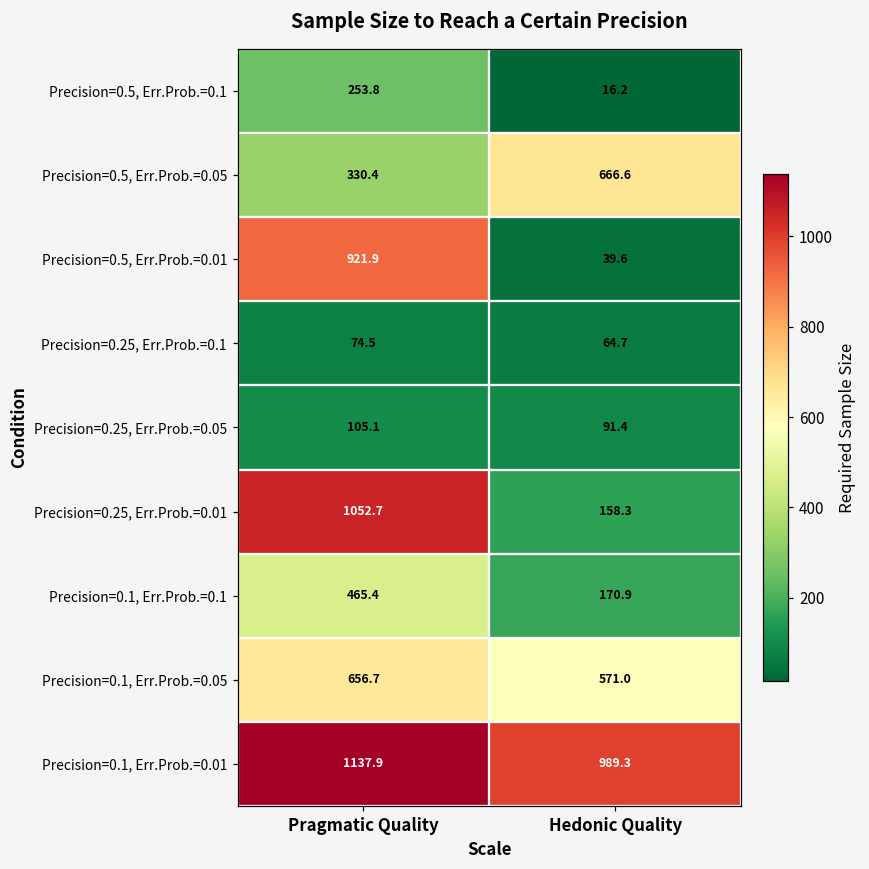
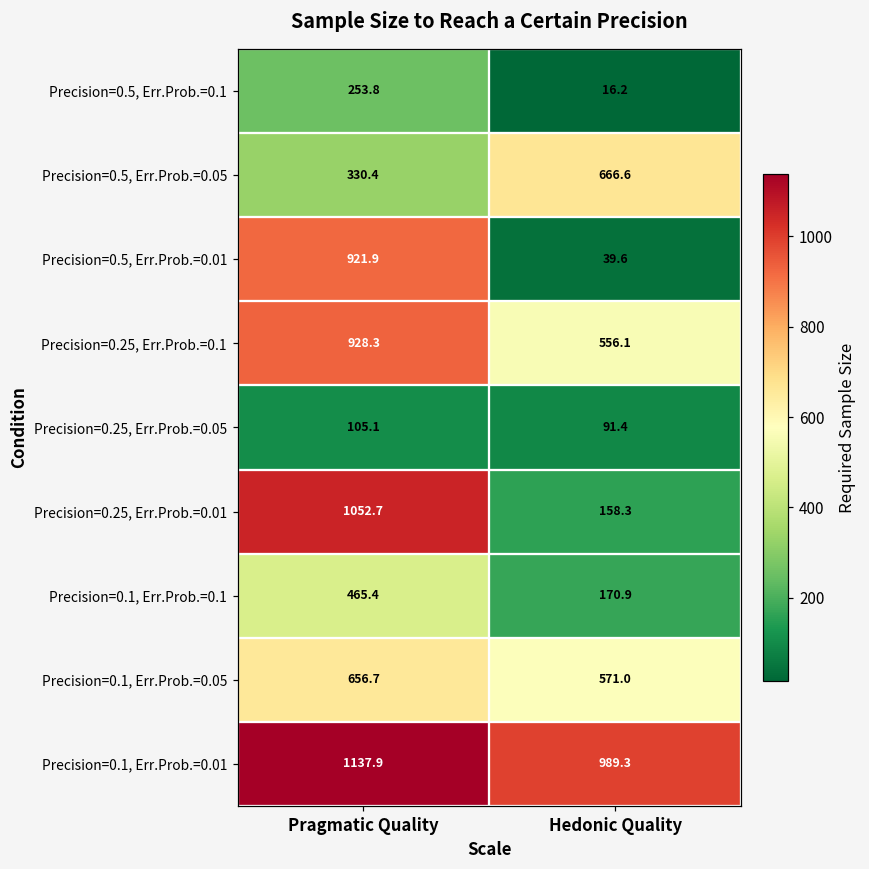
  {
    "Precision=0.5, Err.Prob.=0.1": {
      "Pragmatic Quality": 253.8,
      "Hedonic Quality": 16.2
    },
    "Precision=0.5, Err.Prob.=0.05": {
      "Pragmatic Quality": 330.4,
      "Hedonic Quality": 666.6
    },
    "Precision=0.5, Err.Prob.=0.01": {
      "Pragmatic Quality": 921.9,
      "Hedonic Quality": 39.6
    },
    "Precision=0.25, Err.Prob.=0.1": {
-     "Pragmatic Quality": 74.5,
-     "Hedonic Quality": 64.7
+     "Pragmatic Quality": 928.3,
+     "Hedonic Quality": 556.1
    },
    "Precision=0.25, Err.Prob.=0.05": {
      "Pragmatic Quality": 105.1,
      "Hedonic Quality": 91.4
    },
    "Precision=0.25, Err.Prob.=0.01": {
      "Pragmatic Quality": 1052.7,
      "Hedonic Quality": 158.3
    },
    "Precision=0.1, Err.Prob.=0.1": {
      "Pragmatic Quality": 465.4,
      "Hedonic Quality": 170.9
    },
    "Precision=0.1, Err.Prob.=0.05": {
      "Pragmatic Quality": 656.7,
      "Hedonic Quality": 571.0
    },
    "Precision=0.1, Err.Prob.=0.01": {
      "Pragmatic Quality": 1137.9,
      "Hedonic Quality": 989.3
    }
  }
